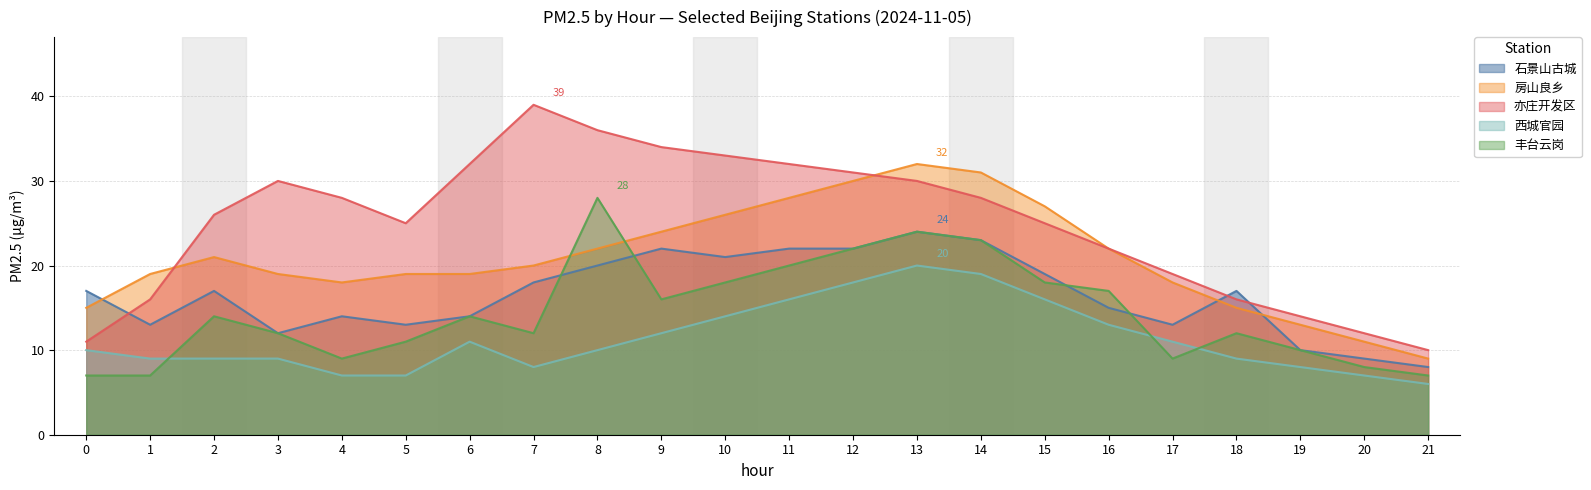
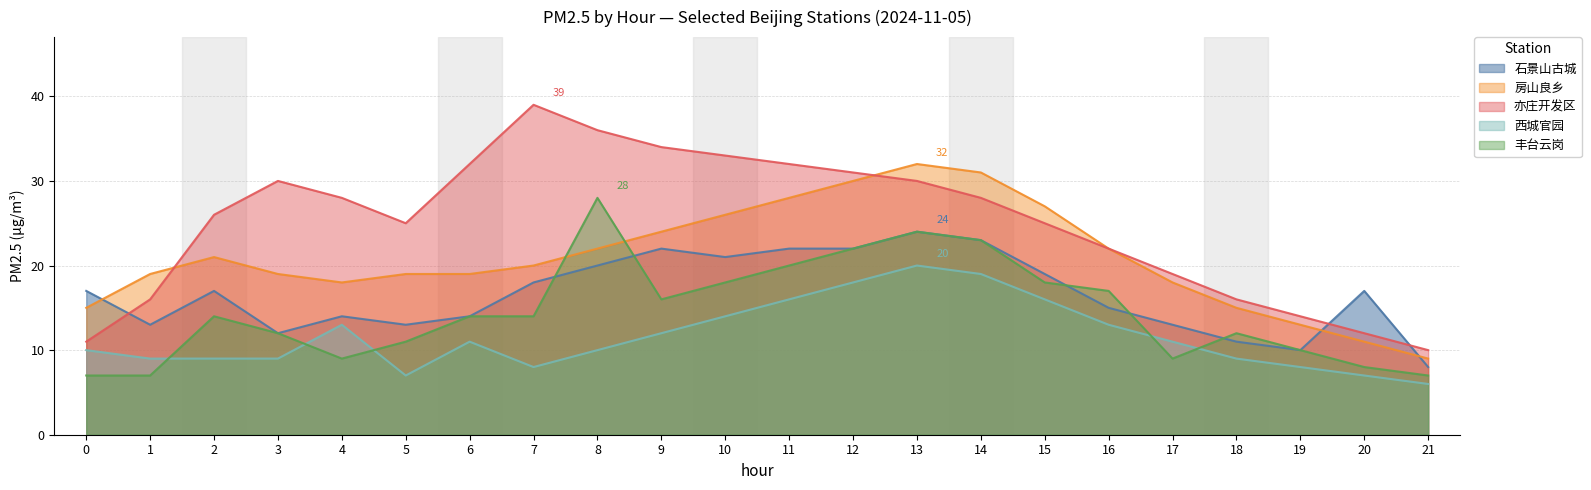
  {
    "石景山古城": {
      "0": 17,
      "1": 13,
      "2": 17,
      "4": 14,
      "5": 13,
      "7": 18,
      "8": 20,
      "9": 22,
      "10": 21,
      "11": 22,
      "15": 19,
      "16": 15,
      "17": 13,
-     "18": 17,
-     "20": 9,
+     "18": 11,
+     "20": 17,
      "21": 8
    },
    "西城官园": {
      "0": 10,
      "1": 9,
      "2": 9,
      "3": 9,
-     "4": 7,
+     "4": 13,
      "5": 7,
      "6": 11,
      "7": 8,
      "8": 10,
      "9": 12,
      "10": 14,
      "11": 16,
      "12": 18,
      "14": 19,
      "15": 16,
      "16": 13,
      "17": 11,
      "18": 9,
      "19": 8,
      "20": 7,
      "21": 6
    },
    "丰台云岗": {
      "0": 7,
      "1": 7,
      "2": 14,
      "4": 9,
      "5": 11,
-     "7": 12,
+     "7": 14,
      "9": 16,
      "10": 18,
      "11": 20,
      "15": 18,
      "16": 17,
      "17": 9,
      "18": 12,
      "20": 8,
      "21": 7
    }
  }
